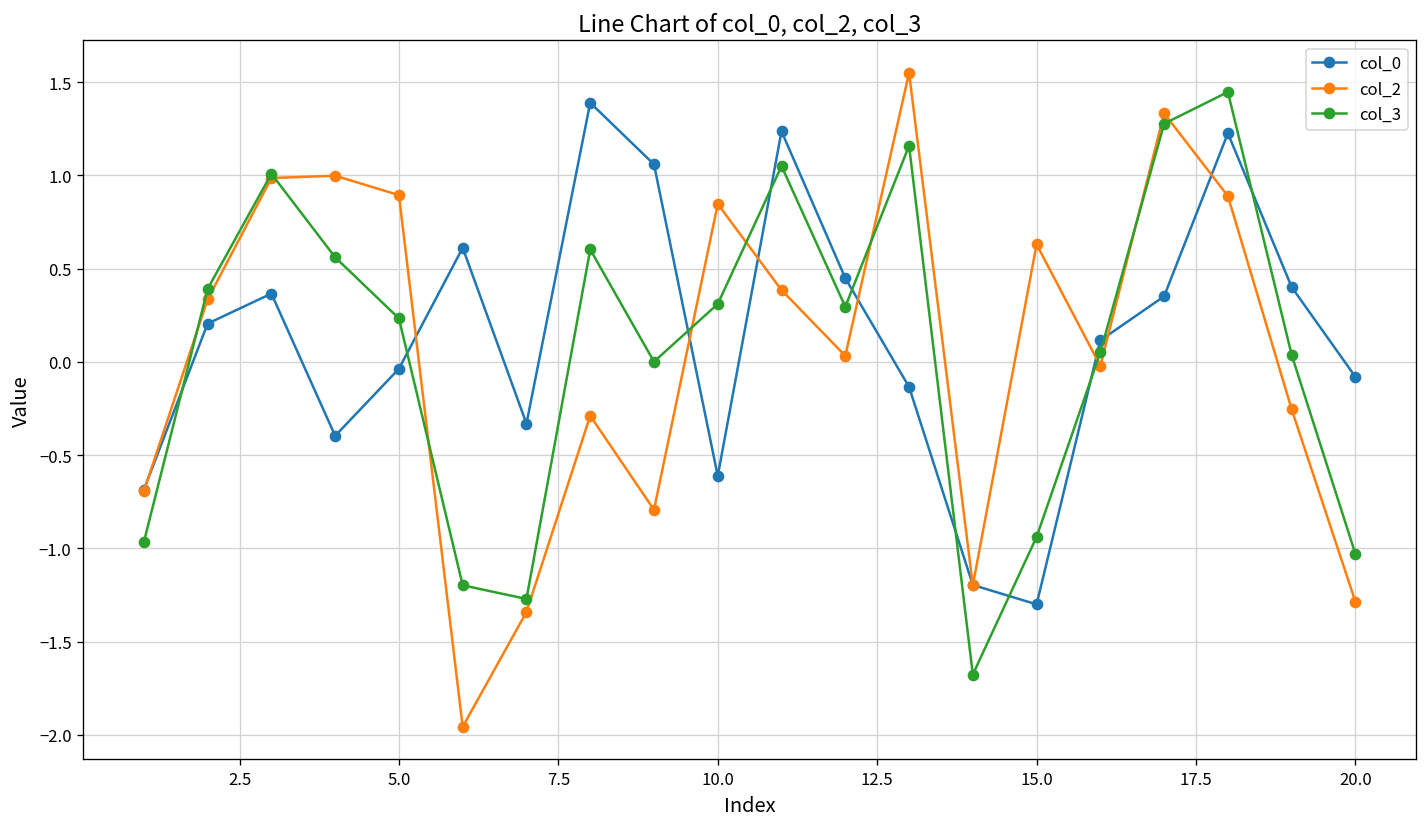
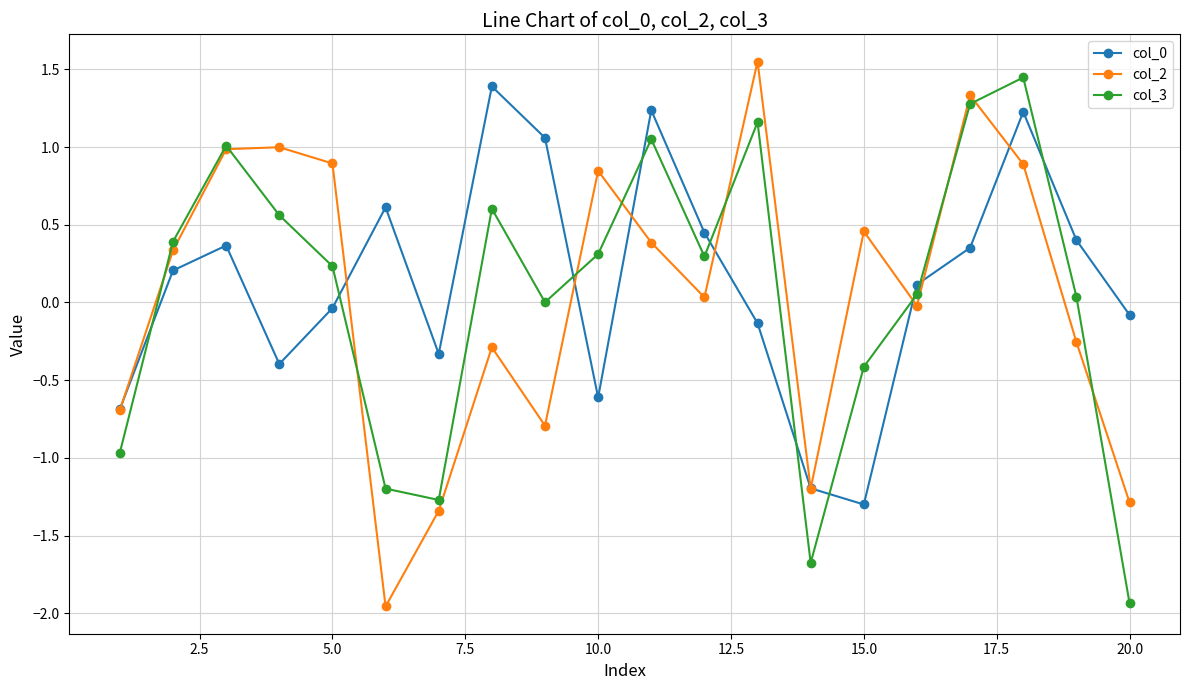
  {
    "col_0": {
      "5.0": -0.04,
      "10.0": -0.61,
      "15.0": -1.30,
      "20.0": -0.08
    },
    "col_2": {
      "5.0": 0.89,
      "10.0": 0.85,
-     "15.0": 0.63,
+     "15.0": 0.46,
      "20.0": -1.29
    },
    "col_3": {
      "5.0": 0.23,
      "10.0": 0.31,
-     "15.0": -0.94,
-     "20.0": -1.03
+     "15.0": -0.41,
+     "20.0": -1.93
    }
  }
